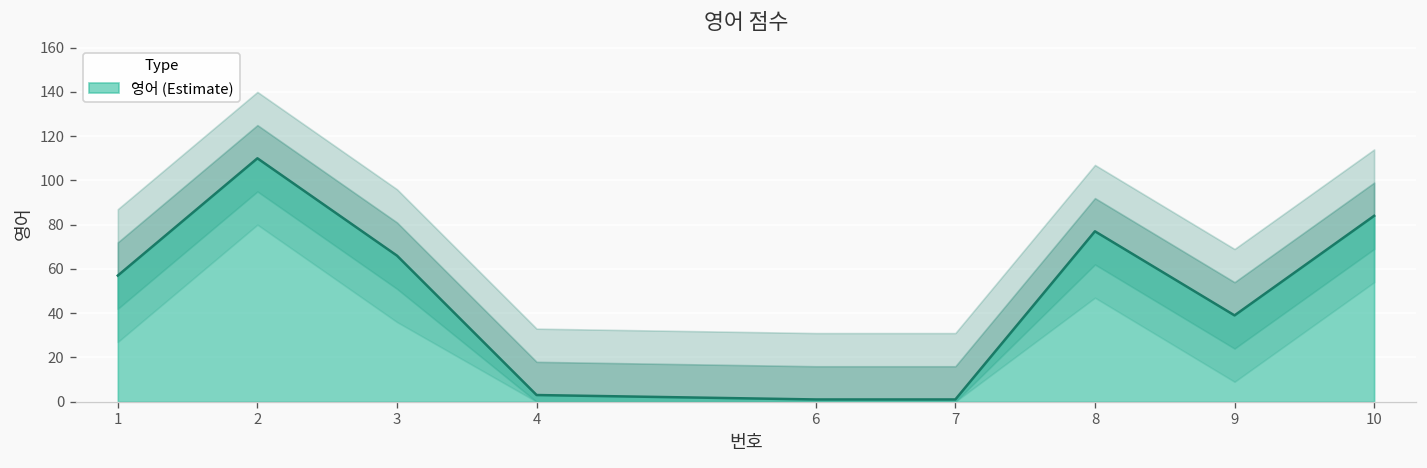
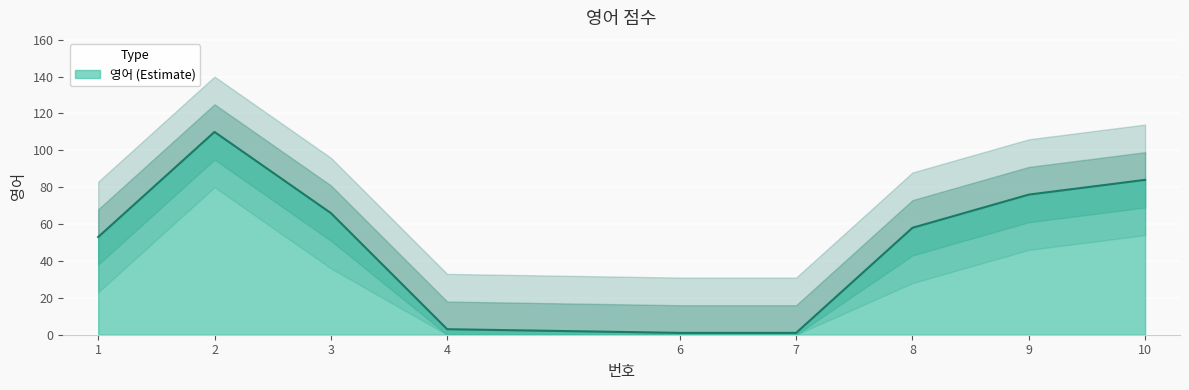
  {
    "영어 (Estimate)": {
-     "1": 57,
+     "1": 53,
      "2": 110,
      "3": 66,
      "4": 3,
      "6": 1,
      "7": 1,
-     "8": 77,
-     "9": 39,
+     "8": 58,
+     "9": 76,
      "10": 84
    }
  }
